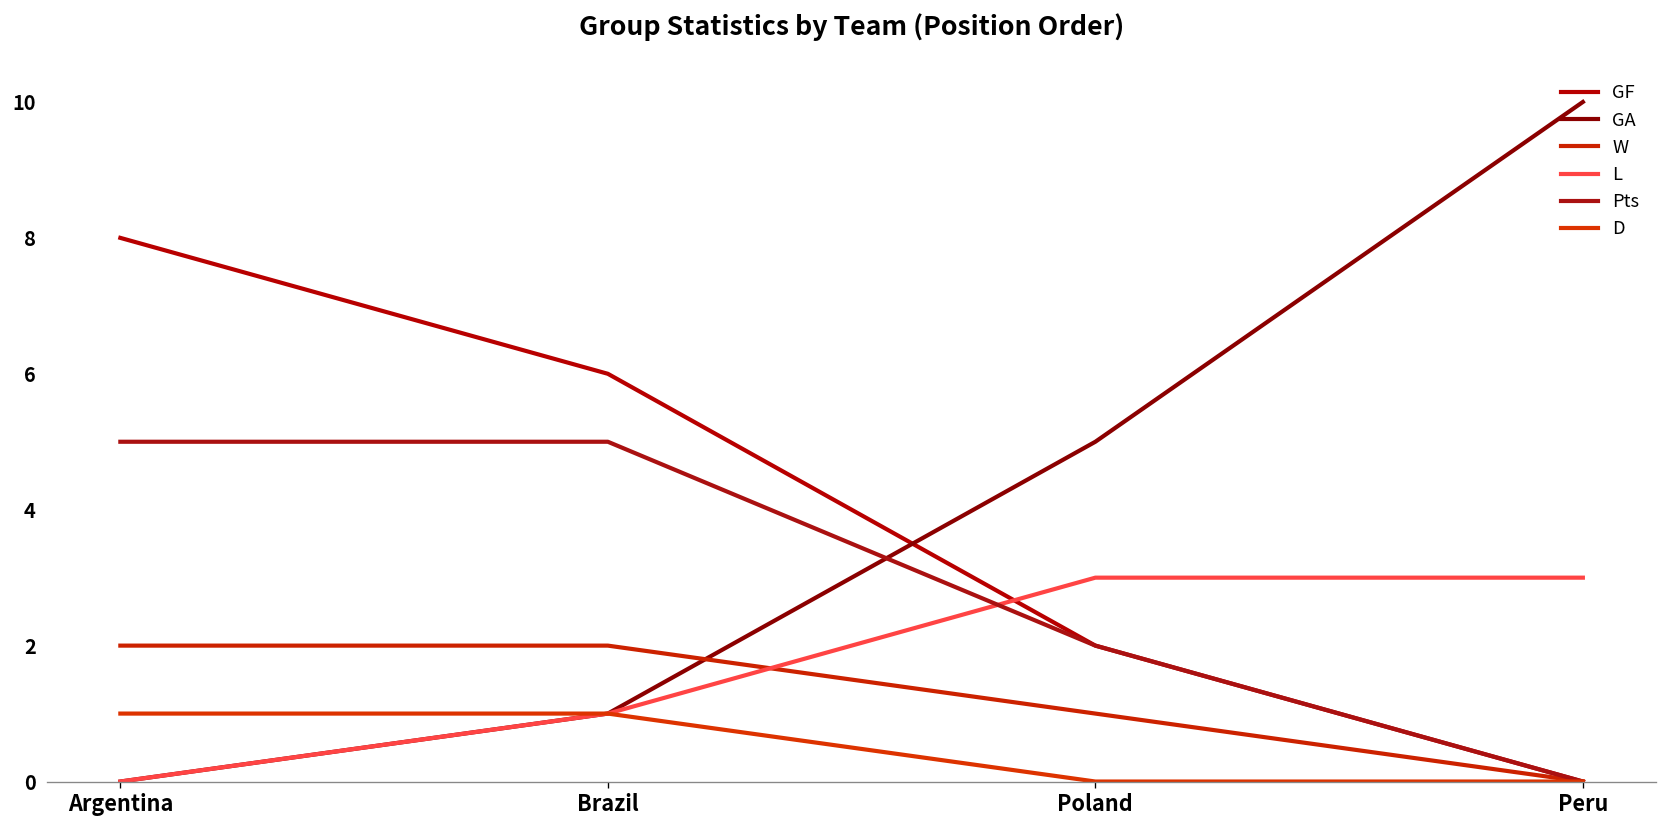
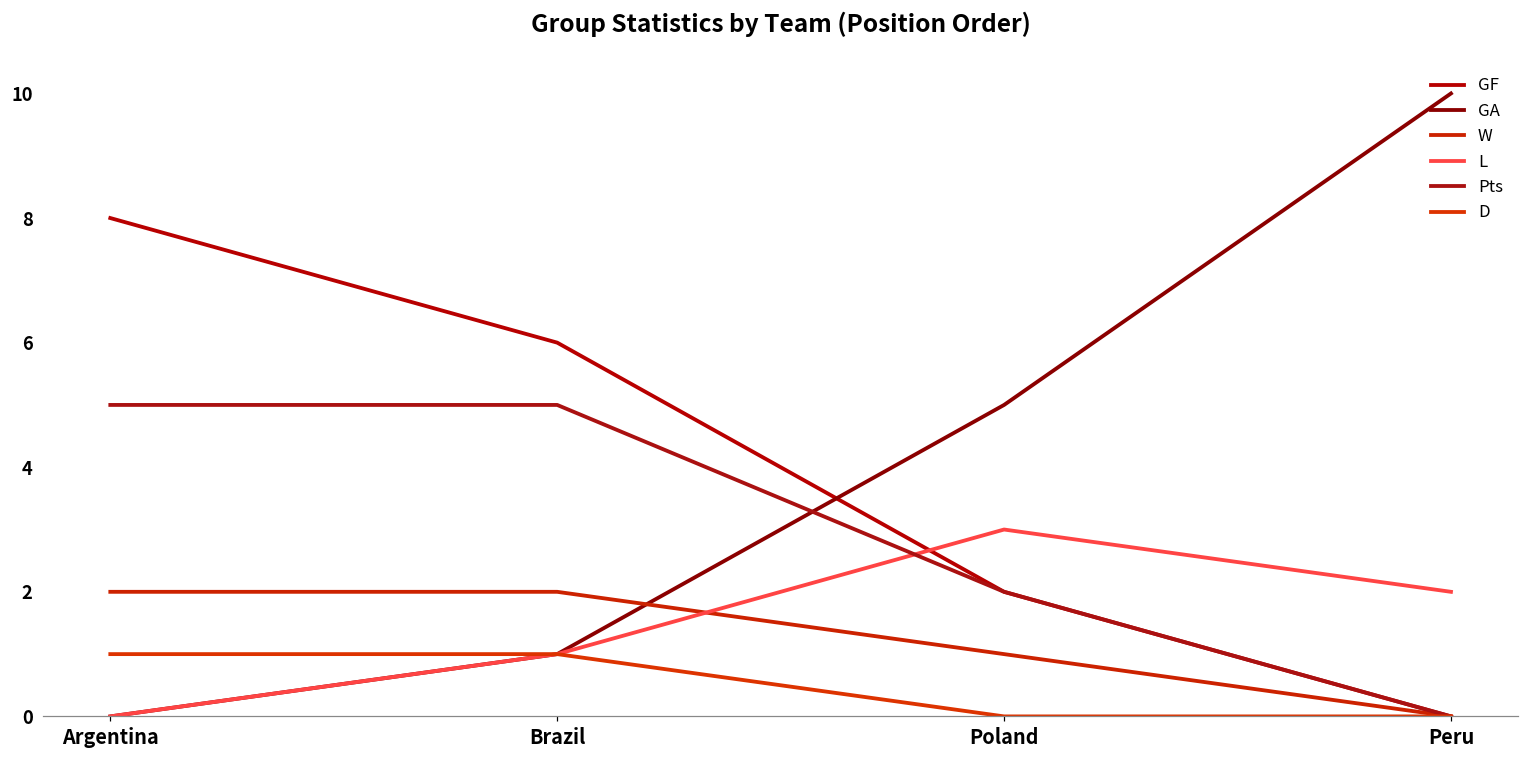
  {
    "L": {
      "Poland": 3,
-     "Peru": 3
+     "Peru": 2
    }
  }
